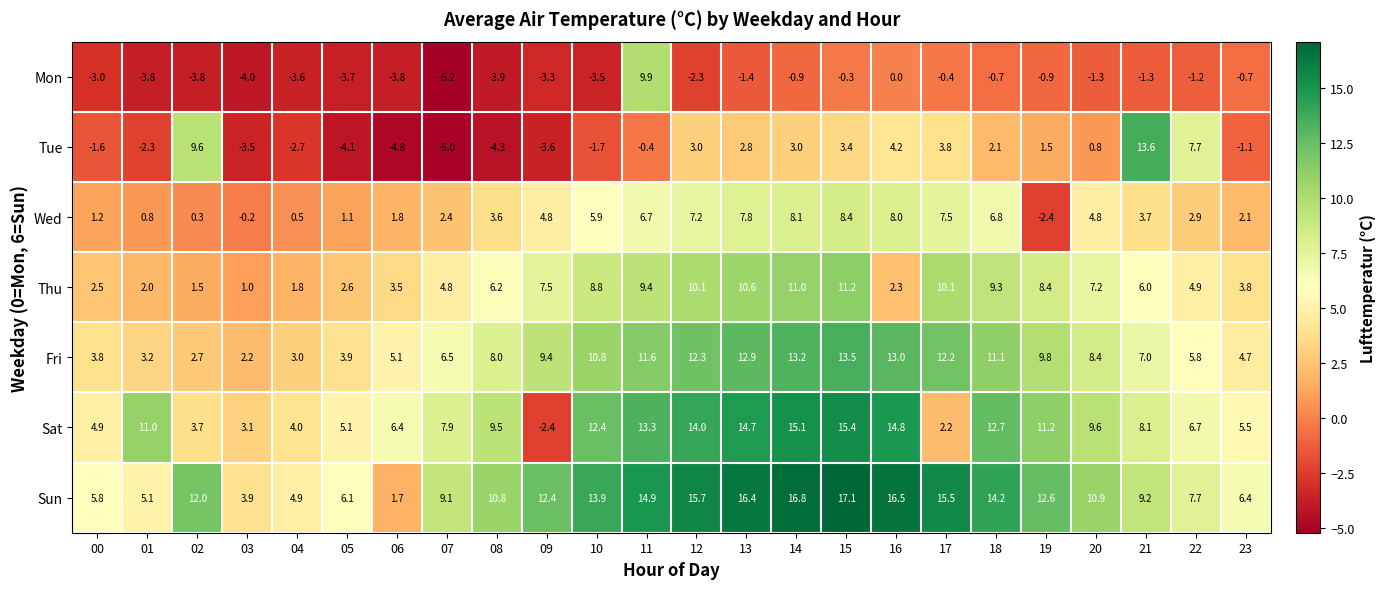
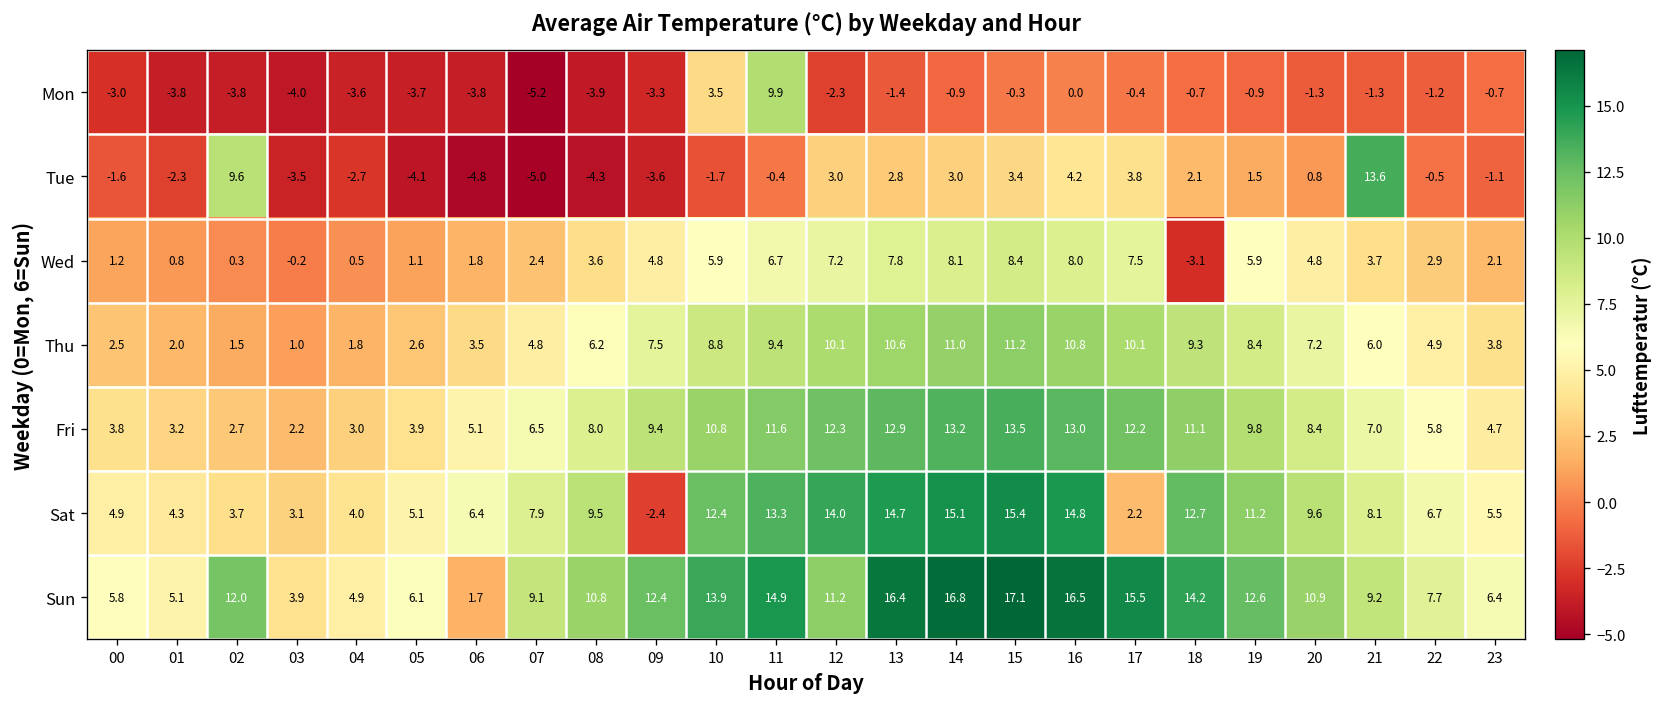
  {
    "Mon": {
      "00": -3.0,
      "01": -3.8,
      "02": -3.8,
      "03": -4.0,
      "04": -3.6,
      "05": -3.7,
      "06": -3.8,
      "07": -5.2,
      "08": -3.9,
      "09": -3.3,
-     "10": -3.5,
+     "10": 3.5,
      "11": 9.9,
      "12": -2.3,
      "13": -1.4,
      "14": -0.9,
      "15": -0.3,
      "16": 0.0,
      "17": -0.4,
      "18": -0.7,
      "19": -0.9,
      "20": -1.3,
      "21": -1.3,
      "22": -1.2,
      "23": -0.7
    },
    "Tue": {
      "00": -1.6,
      "01": -2.3,
      "02": 9.6,
      "03": -3.5,
      "04": -2.7,
      "05": -4.1,
      "06": -4.8,
      "07": -5.0,
      "08": -4.3,
      "09": -3.6,
      "10": -1.7,
      "11": -0.4,
      "12": 3.0,
      "13": 2.8,
      "14": 3.0,
      "15": 3.4,
      "16": 4.2,
      "17": 3.8,
      "18": 2.1,
      "19": 1.5,
      "20": 0.8,
      "21": 13.6,
-     "22": 7.7,
+     "22": -0.5,
      "23": -1.1
    },
    "Wed": {
      "00": 1.2,
      "01": 0.8,
      "02": 0.3,
      "03": -0.2,
      "04": 0.5,
      "05": 1.1,
      "06": 1.8,
      "07": 2.4,
      "08": 3.6,
      "09": 4.8,
      "10": 5.9,
      "11": 6.7,
      "12": 7.2,
      "13": 7.8,
      "14": 8.1,
      "15": 8.4,
      "16": 8.0,
      "17": 7.5,
-     "18": 6.8,
-     "19": -2.4,
+     "18": -3.1,
+     "19": 5.9,
      "20": 4.8,
      "21": 3.7,
      "22": 2.9,
      "23": 2.1
    },
    "Thu": {
      "00": 2.5,
      "01": 2.0,
      "02": 1.5,
      "03": 1.0,
      "04": 1.8,
      "05": 2.6,
      "06": 3.5,
      "07": 4.8,
      "08": 6.2,
      "09": 7.5,
      "10": 8.8,
      "11": 9.4,
      "12": 10.1,
      "13": 10.6,
      "14": 11.0,
      "15": 11.2,
-     "16": 2.3,
+     "16": 10.8,
      "17": 10.1,
      "18": 9.3,
      "19": 8.4,
      "20": 7.2,
      "21": 6.0,
      "22": 4.9,
      "23": 3.8
    },
    "Fri": {
      "00": 3.8,
      "01": 3.2,
      "02": 2.7,
      "03": 2.2,
      "04": 3.0,
      "05": 3.9,
      "06": 5.1,
      "07": 6.5,
      "08": 8.0,
      "09": 9.4,
      "10": 10.8,
      "11": 11.6,
      "12": 12.3,
      "13": 12.9,
      "14": 13.2,
      "15": 13.5,
      "16": 13.0,
      "17": 12.2,
      "18": 11.1,
      "19": 9.8,
      "20": 8.4,
      "21": 7.0,
      "22": 5.8,
      "23": 4.7
    },
    "Sat": {
      "00": 4.9,
-     "01": 11.0,
+     "01": 4.3,
      "02": 3.7,
      "03": 3.1,
      "04": 4.0,
      "05": 5.1,
      "06": 6.4,
      "07": 7.9,
      "08": 9.5,
      "09": -2.4,
      "10": 12.4,
      "11": 13.3,
      "12": 14.0,
      "13": 14.7,
      "14": 15.1,
      "15": 15.4,
      "16": 14.8,
      "17": 2.2,
      "18": 12.7,
      "19": 11.2,
      "20": 9.6,
      "21": 8.1,
      "22": 6.7,
      "23": 5.5
    },
    "Sun": {
      "00": 5.8,
      "01": 5.1,
      "02": 12.0,
      "03": 3.9,
      "04": 4.9,
      "05": 6.1,
      "06": 1.7,
      "07": 9.1,
      "08": 10.8,
      "09": 12.4,
      "10": 13.9,
      "11": 14.9,
-     "12": 15.7,
+     "12": 11.2,
      "13": 16.4,
      "14": 16.8,
      "15": 17.1,
      "16": 16.5,
      "17": 15.5,
      "18": 14.2,
      "19": 12.6,
      "20": 10.9,
      "21": 9.2,
      "22": 7.7,
      "23": 6.4
    }
  }
